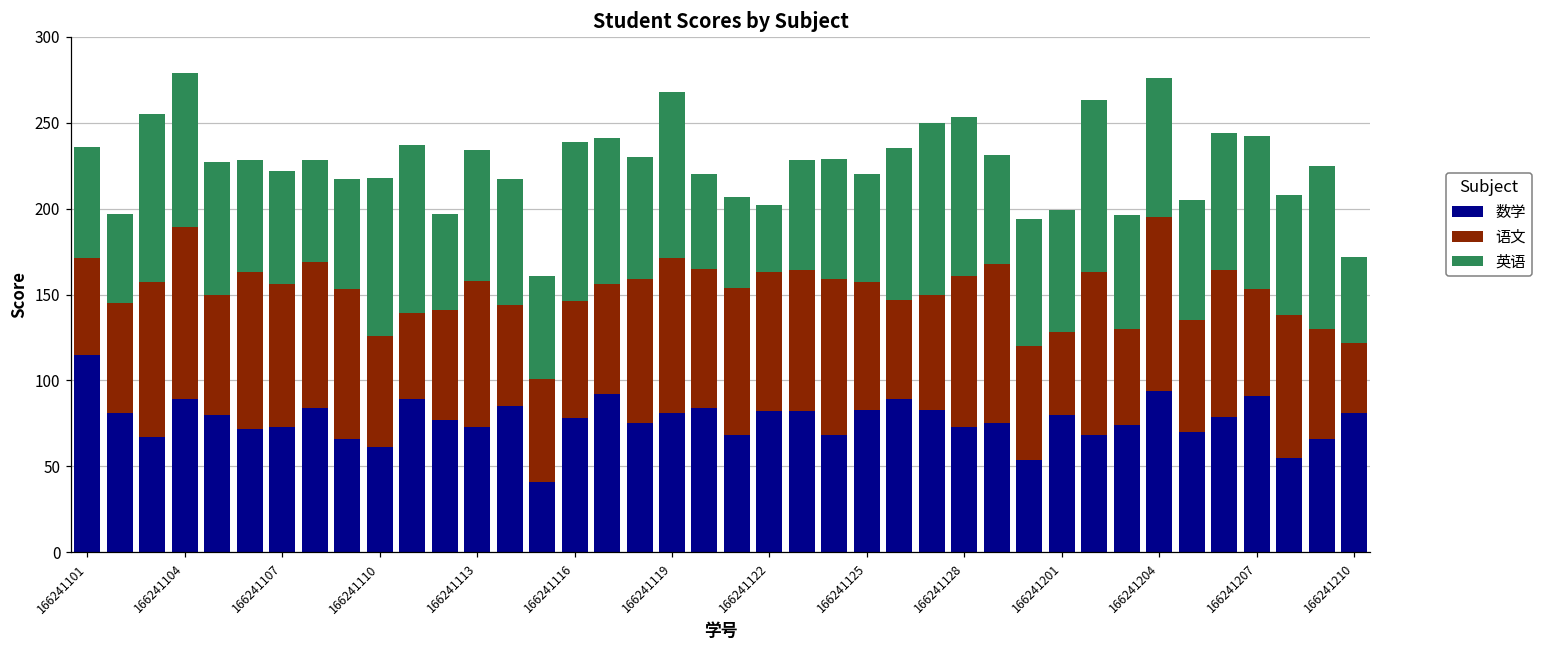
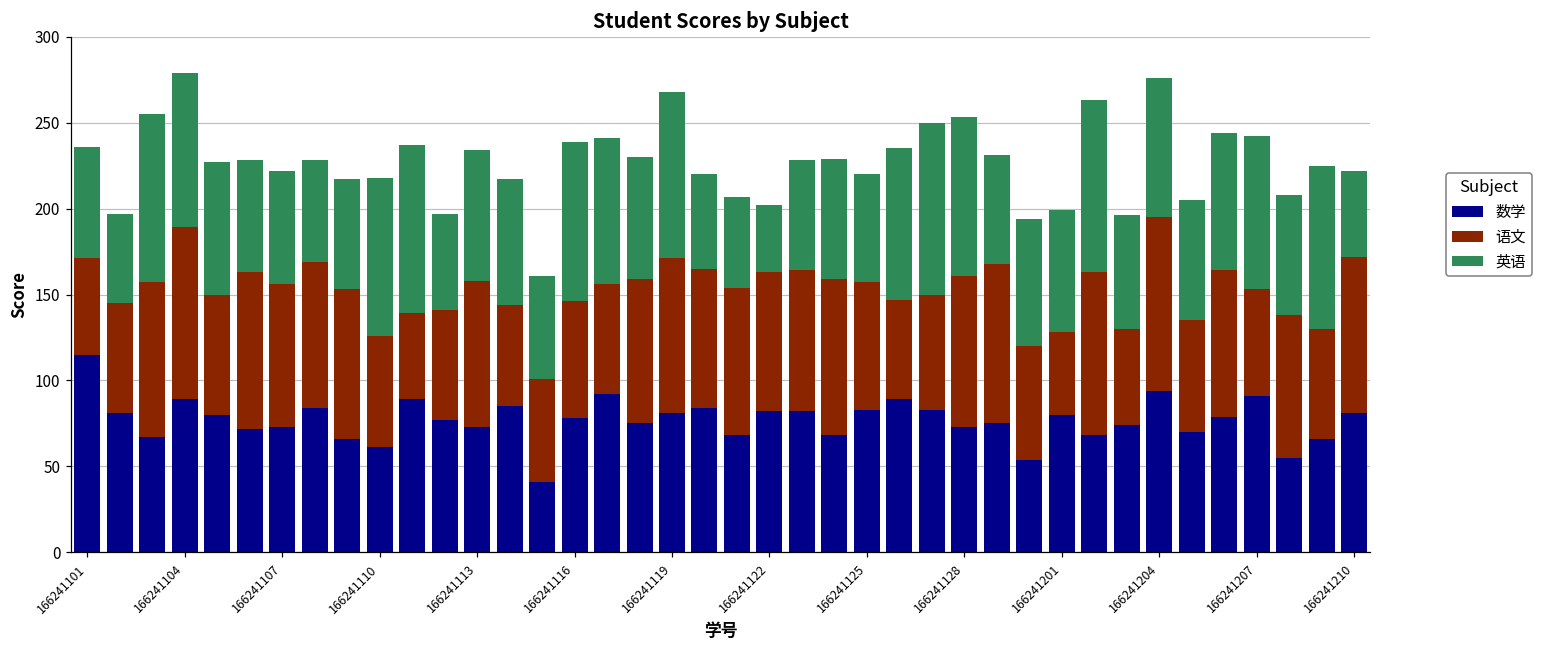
  {
    "数学": {
      "166241101": 115,
      "166241104": 89,
      "166241107": 73,
      "166241110": 61,
      "166241113": 73,
      "166241116": 78,
      "166241119": 81,
      "166241122": 82,
      "166241125": 83,
      "166241128": 73,
      "166241201": 80,
      "166241204": 94,
      "166241207": 91,
      "166241210": 81
    },
    "语文": {
      "166241101": 56,
      "166241104": 100,
      "166241107": 83,
      "166241110": 65,
      "166241113": 85,
      "166241116": 68,
      "166241119": 90,
      "166241122": 81,
      "166241125": 74,
      "166241128": 88,
      "166241201": 48,
      "166241204": 101,
      "166241207": 62,
-     "166241210": 41
+     "166241210": 91
    },
    "英语": {
      "166241101": 65,
      "166241104": 90,
      "166241107": 66,
      "166241110": 92,
      "166241113": 76,
      "166241116": 93,
      "166241119": 97,
      "166241122": 39,
      "166241125": 63,
      "166241128": 92,
      "166241201": 71,
      "166241204": 81,
      "166241207": 89,
      "166241210": 50
    }
  }
